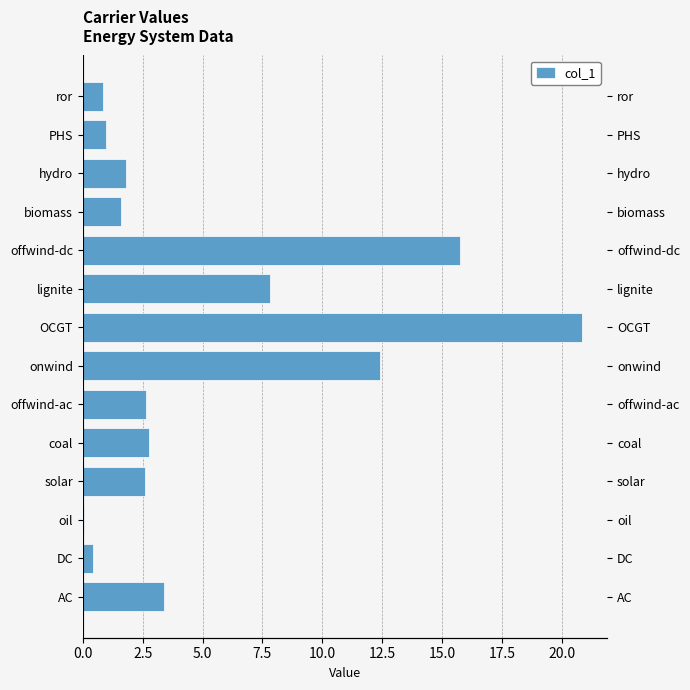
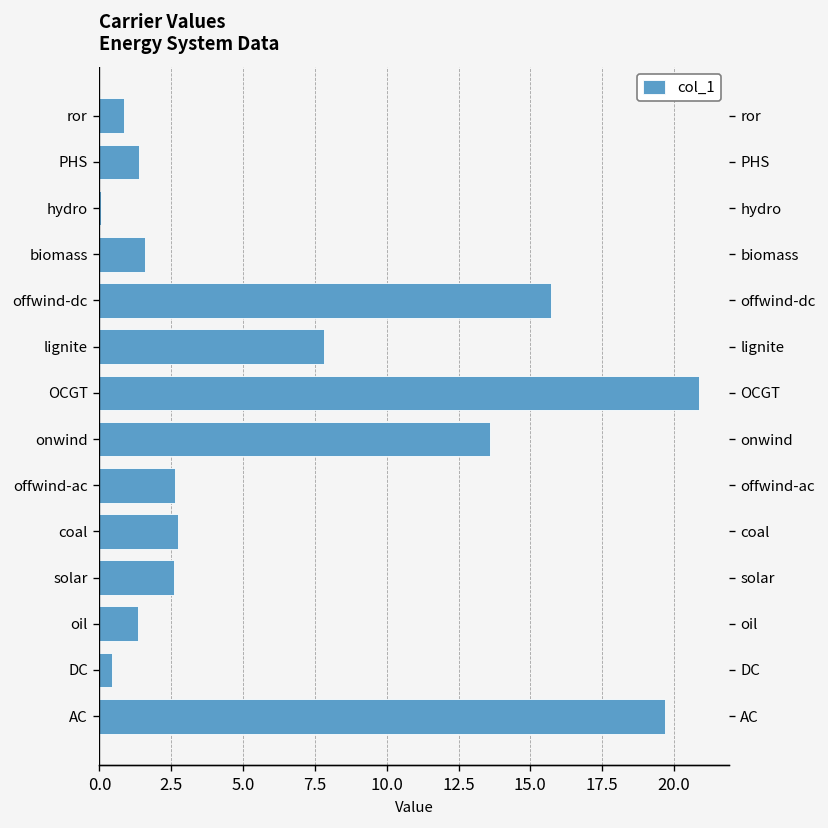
  {
    "ror": 0.9,
-   "PHS": 1.0,
-   "hydro": 1.8,
+   "PHS": 1.4,
+   "hydro": 0.1,
    "biomass": 1.6,
    "offwind-dc": 15.7,
    "lignite": 7.8,
    "OCGT": 20.9,
-   "onwind": 12.4,
+   "onwind": 13.6,
    "offwind-ac": 2.6,
    "coal": 2.8,
    "solar": 2.6,
-   "oil": 0.0,
+   "oil": 1.4,
    "DC": 0.4,
-   "AC": 3.4
+   "AC": 19.7
  }
